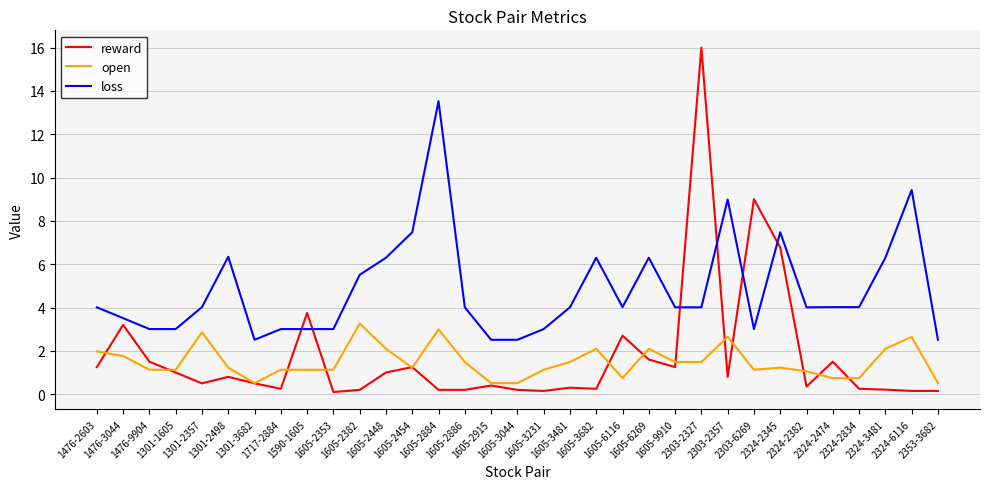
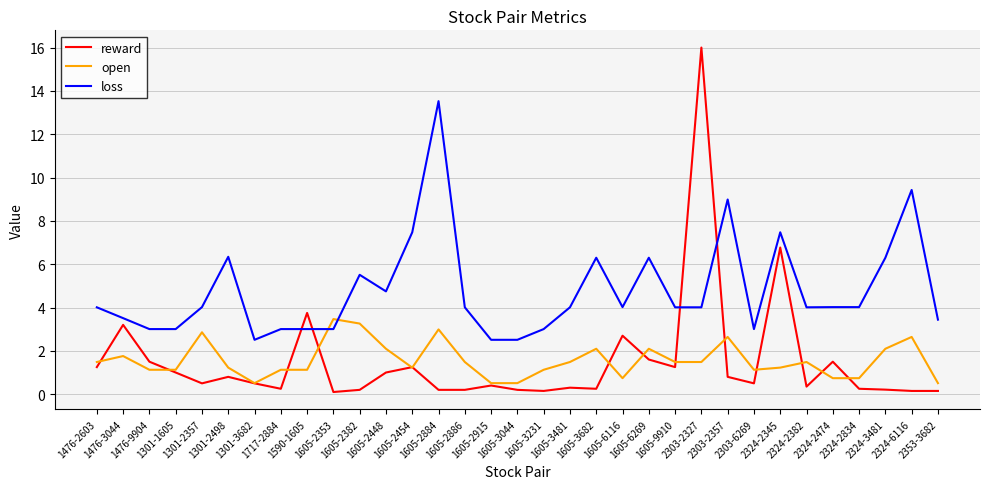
  {
    "reward": {
      "1476-2603": 1.3,
      "1476-3044": 3.2,
      "1476-9904": 1.5,
      "1301-1605": 1.0,
      "1301-2357": 0.5,
      "1301-2498": 0.8,
      "1717-2884": 0.3,
      "1590-1605": 3.8,
      "1605-2353": 0.1,
      "1605-2382": 0.2,
      "1605-2448": 1.0,
      "1605-2884": 0.2,
      "1605-2886": 0.2,
      "1605-3044": 0.2,
      "1605-3231": 0.2,
      "1605-3481": 0.3,
      "1605-3682": 0.3,
      "1605-6116": 2.7,
      "1605-6269": 1.6,
      "1605-9910": 1.3,
      "2303-2327": 16.0,
      "2303-2357": 0.8,
-     "2303-6269": 9.0,
+     "2303-6269": 0.5,
      "2324-2345": 6.8,
      "2324-2382": 0.4,
      "2324-2474": 1.5,
      "2324-2834": 0.3,
      "2324-3481": 0.2,
      "2324-6116": 0.2,
      "2353-3682": 0.2
    },
    "open": {
-     "1476-2603": 2.0,
+     "1476-2603": 1.5,
      "1476-3044": 1.8,
      "1476-9904": 1.1,
      "1301-1605": 1.1,
      "1301-2357": 2.9,
      "1301-2498": 1.2,
      "1717-2884": 1.1,
      "1590-1605": 1.1,
-     "1605-2353": 1.1,
+     "1605-2353": 3.5,
      "1605-2382": 3.3,
      "1605-2448": 2.1,
      "1605-2884": 3.0,
      "1605-2886": 1.5,
      "1605-3044": 0.5,
      "1605-3231": 1.1,
      "1605-3481": 1.5,
      "1605-3682": 2.1,
      "1605-6116": 0.7,
      "1605-6269": 2.1,
      "1605-9910": 1.5,
      "2303-2327": 1.5,
      "2303-2357": 2.6,
      "2303-6269": 1.1,
      "2324-2345": 1.2,
-     "2324-2382": 1.1,
+     "2324-2382": 1.5,
      "2324-2474": 0.7,
      "2324-2834": 0.7,
      "2324-3481": 2.1,
      "2324-6116": 2.6,
      "2353-3682": 0.5
    },
    "loss": {
      "1476-2603": 4.0,
      "1476-3044": 3.5,
      "1476-9904": 3.0,
      "1301-1605": 3.0,
      "1301-2357": 4.0,
      "1301-2498": 6.3,
      "1301-3682": 2.5,
      "1717-2884": 3.0,
      "1590-1605": 3.0,
      "1605-2353": 3.0,
      "1605-2382": 5.5,
-     "1605-2448": 6.3,
+     "1605-2448": 4.7,
      "1605-2454": 7.5,
      "1605-2884": 13.5,
      "1605-2886": 4.0,
      "1605-2915": 2.5,
      "1605-3044": 2.5,
      "1605-3231": 3.0,
      "1605-3481": 4.0,
      "1605-3682": 6.3,
      "1605-6116": 4.0,
      "1605-6269": 6.3,
      "1605-9910": 4.0,
      "2303-2327": 4.0,
      "2303-2357": 9.0,
      "2303-6269": 3.0,
      "2324-2345": 7.5,
      "2324-2382": 4.0,
      "2324-2474": 4.0,
      "2324-2834": 4.0,
      "2324-3481": 6.3,
      "2324-6116": 9.4,
-     "2353-3682": 2.5
+     "2353-3682": 3.4
    }
  }
